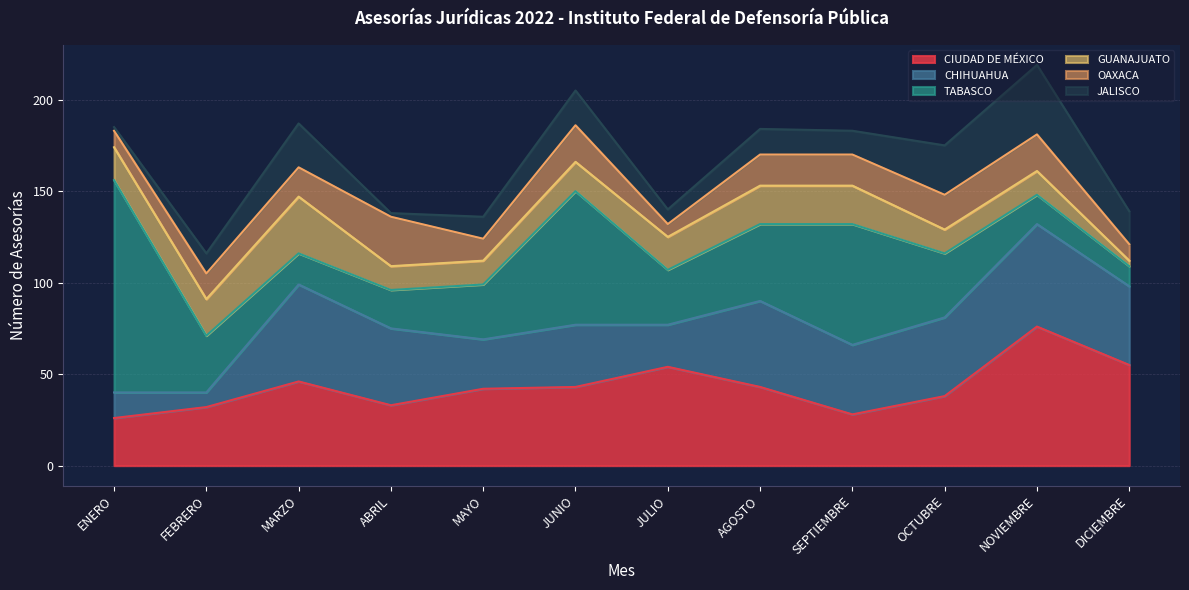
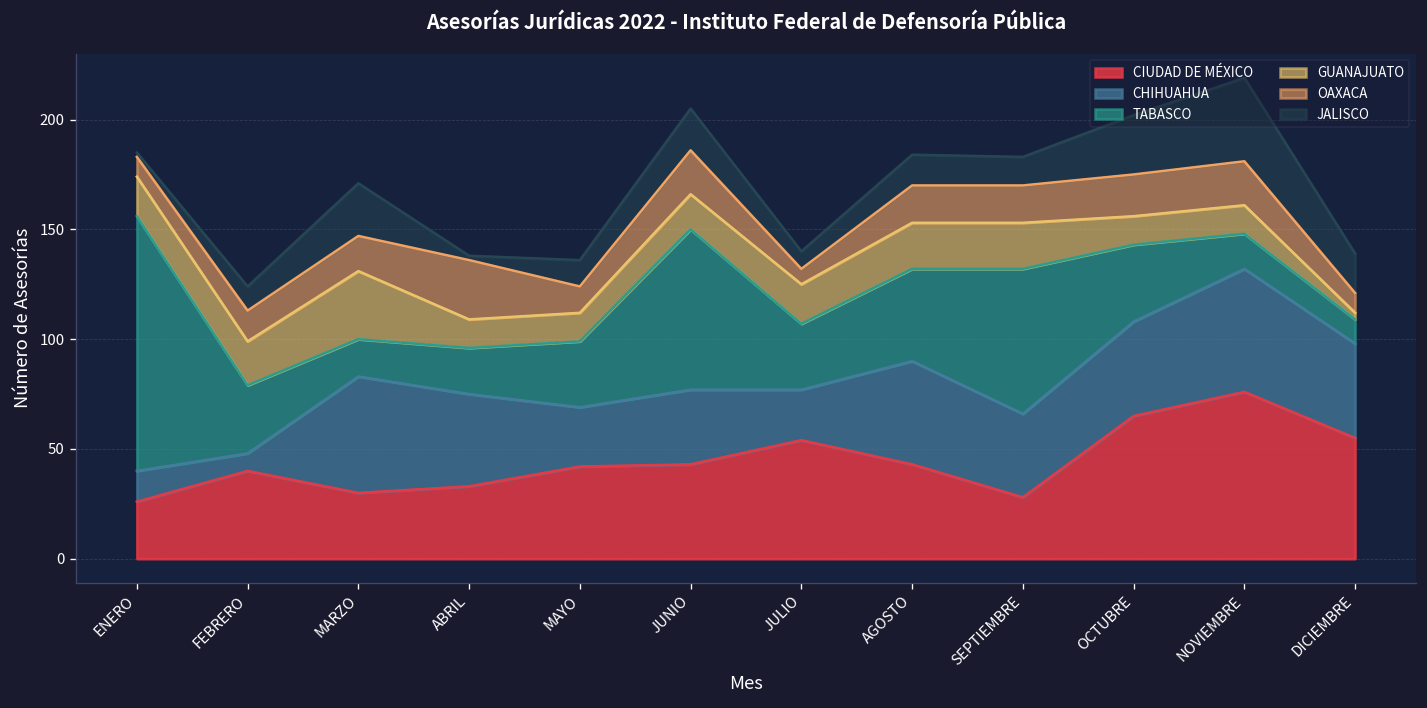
  {
    "CIUDAD DE MÉXICO": {
      "ENERO": 26,
-     "FEBRERO": 32,
-     "MARZO": 46,
+     "FEBRERO": 40,
+     "MARZO": 30,
      "ABRIL": 33,
      "MAYO": 42,
      "JUNIO": 43,
      "JULIO": 54,
      "AGOSTO": 43,
      "SEPTIEMBRE": 28,
-     "OCTUBRE": 38,
+     "OCTUBRE": 65,
      "NOVIEMBRE": 76,
      "DICIEMBRE": 55
    },
    "JALISCO": {
      "ENERO": 2,
      "FEBRERO": 11,
      "MARZO": 24,
      "ABRIL": 2,
      "MAYO": 12,
      "JUNIO": 19,
      "JULIO": 8,
      "AGOSTO": 14,
      "SEPTIEMBRE": 13,
      "DICIEMBRE": 18
    }
  }
